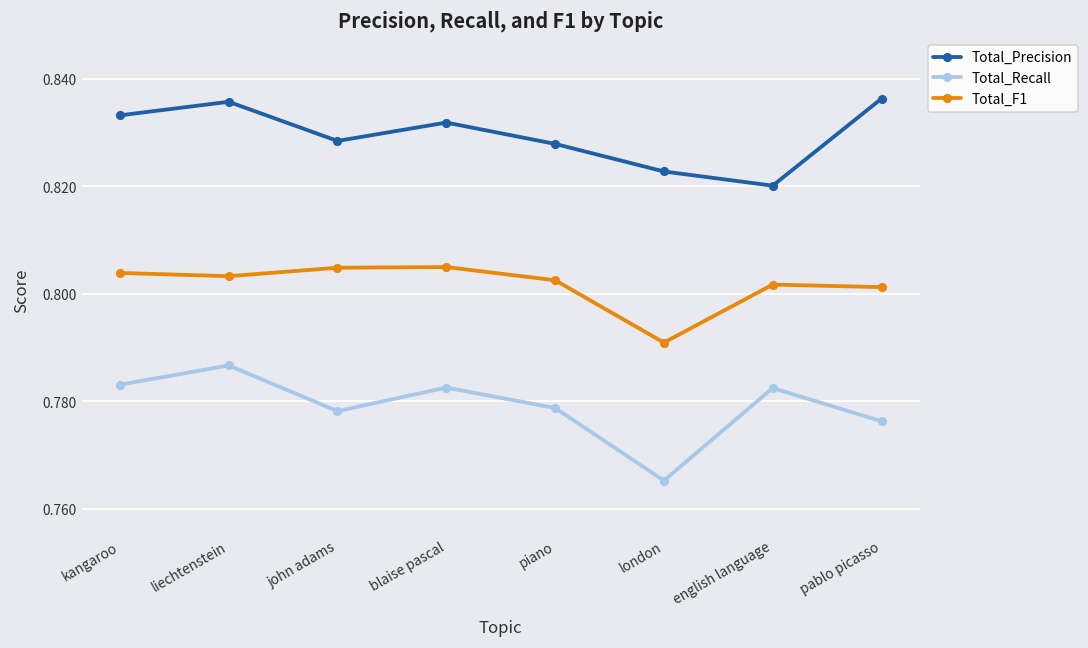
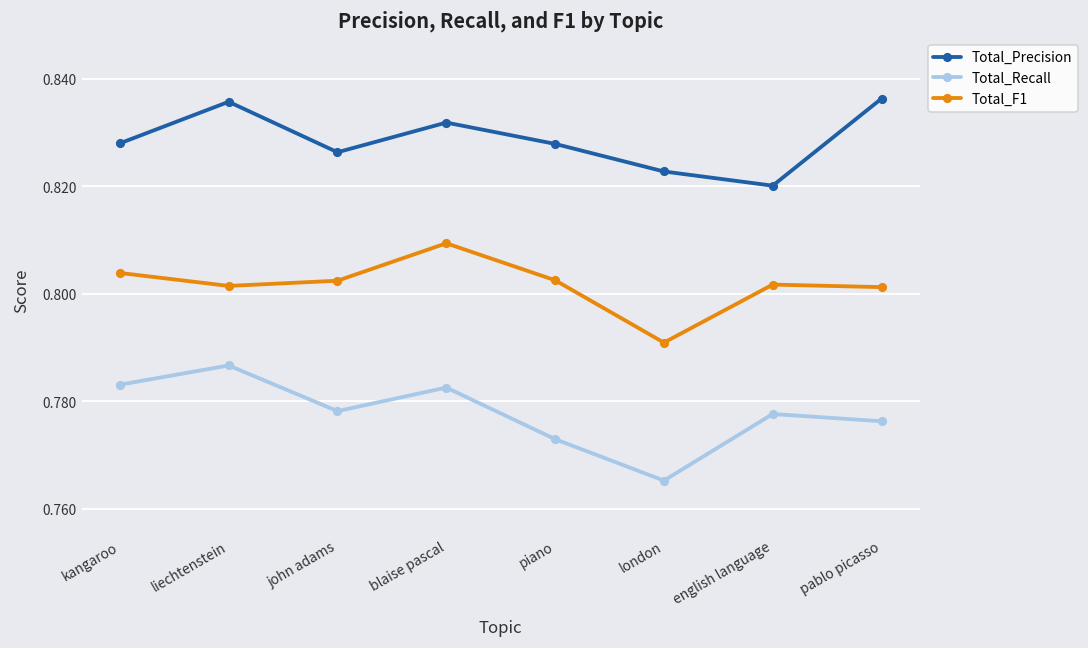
  {
    "Total_Precision": {
-     "kangaroo": 0.833,
+     "kangaroo": 0.828,
      "liechtenstein": 0.836,
-     "john adams": 0.828,
+     "john adams": 0.826,
      "blaise pascal": 0.832,
      "piano": 0.828,
      "london": 0.823,
      "english language": 0.820,
      "pablo picasso": 0.836
    },
    "Total_Recall": {
      "kangaroo": 0.783,
      "liechtenstein": 0.787,
      "john adams": 0.778,
      "blaise pascal": 0.783,
-     "piano": 0.779,
+     "piano": 0.773,
      "london": 0.765,
-     "english language": 0.782,
+     "english language": 0.778,
      "pablo picasso": 0.776
    },
    "Total_F1": {
      "kangaroo": 0.804,
-     "liechtenstein": 0.803,
-     "john adams": 0.805,
-     "blaise pascal": 0.805,
+     "liechtenstein": 0.801,
+     "john adams": 0.802,
+     "blaise pascal": 0.809,
      "piano": 0.803,
      "london": 0.791,
      "english language": 0.802,
      "pablo picasso": 0.801
    }
  }
